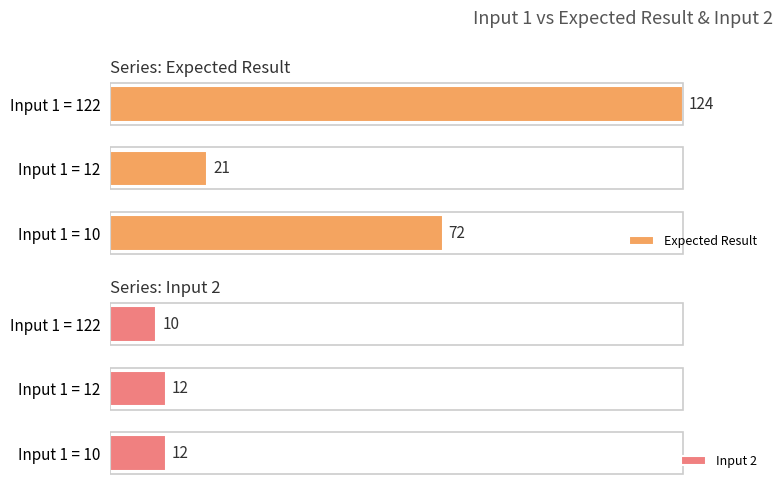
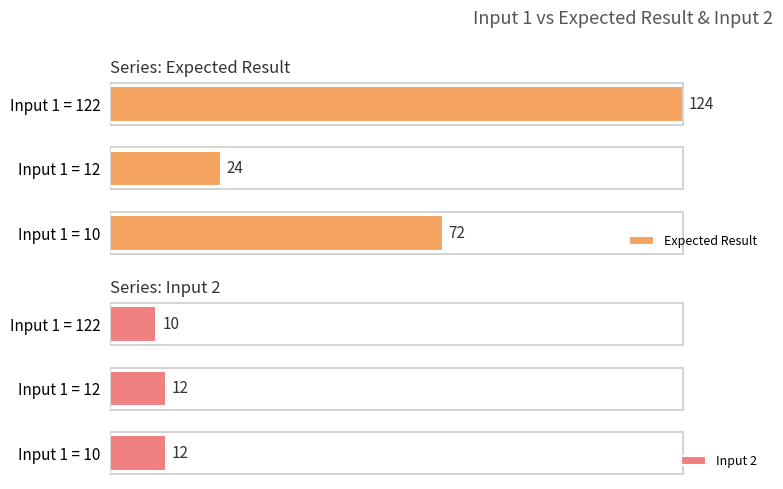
  {
    "Series: Expected Result": {
      "Input 1 = 122": 124,
-     "Input 1 = 12": 21,
+     "Input 1 = 12": 24,
      "Input 1 = 10": 72
    },
    "Series: Input 2": {
      "Input 1 = 122": 10,
      "Input 1 = 12": 12,
      "Input 1 = 10": 12
    }
  }
